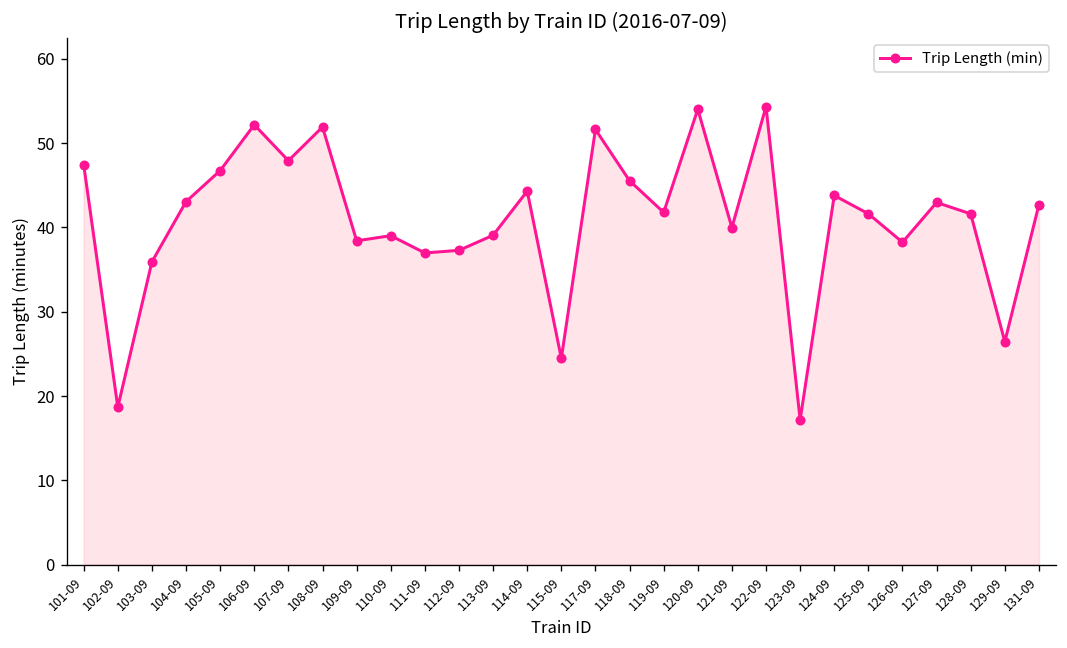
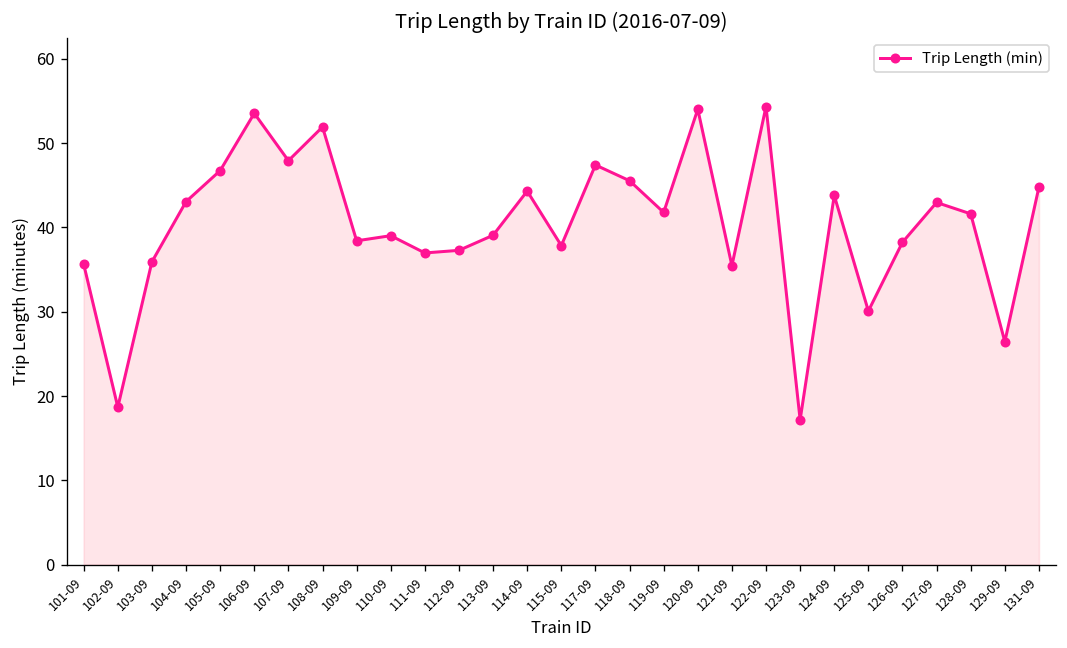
  {
-   "101-09": 47,
+   "101-09": 36,
    "102-09": 19,
    "103-09": 36,
    "104-09": 43,
    "105-09": 47,
-   "106-09": 52,
+   "106-09": 54,
    "107-09": 48,
    "108-09": 52,
    "109-09": 38,
    "110-09": 39,
    "111-09": 37,
    "112-09": 37,
    "113-09": 39,
    "114-09": 44,
-   "115-09": 24,
-   "117-09": 52,
+   "115-09": 38,
+   "117-09": 47,
    "118-09": 46,
    "119-09": 42,
    "120-09": 54,
-   "121-09": 40,
+   "121-09": 35,
    "122-09": 54,
    "123-09": 17,
    "124-09": 44,
-   "125-09": 42,
+   "125-09": 30,
    "126-09": 38,
    "127-09": 43,
    "128-09": 42,
    "129-09": 26,
-   "131-09": 43
+   "131-09": 45
  }
